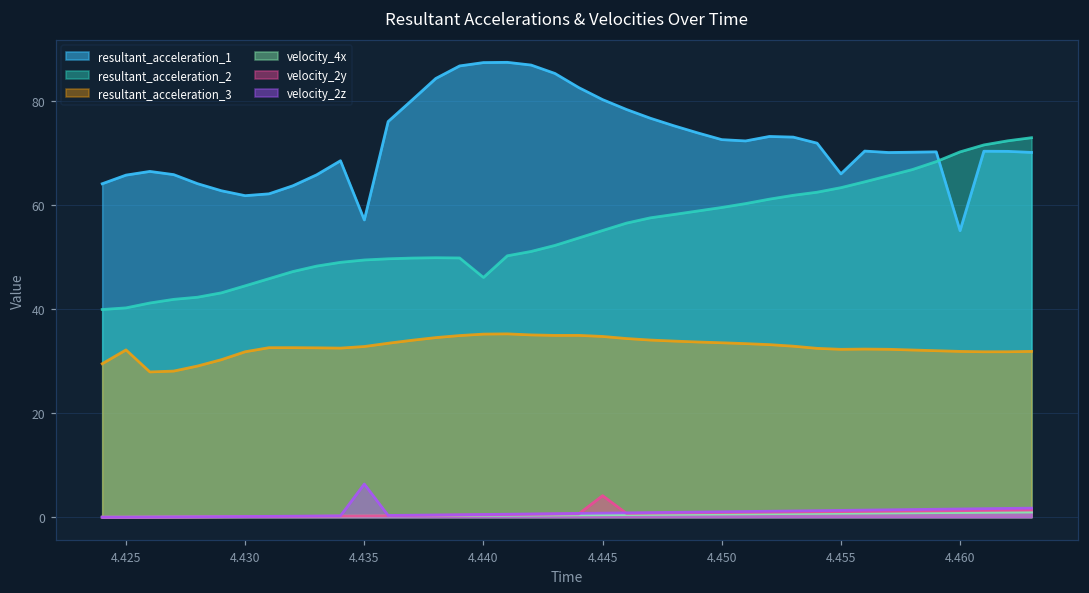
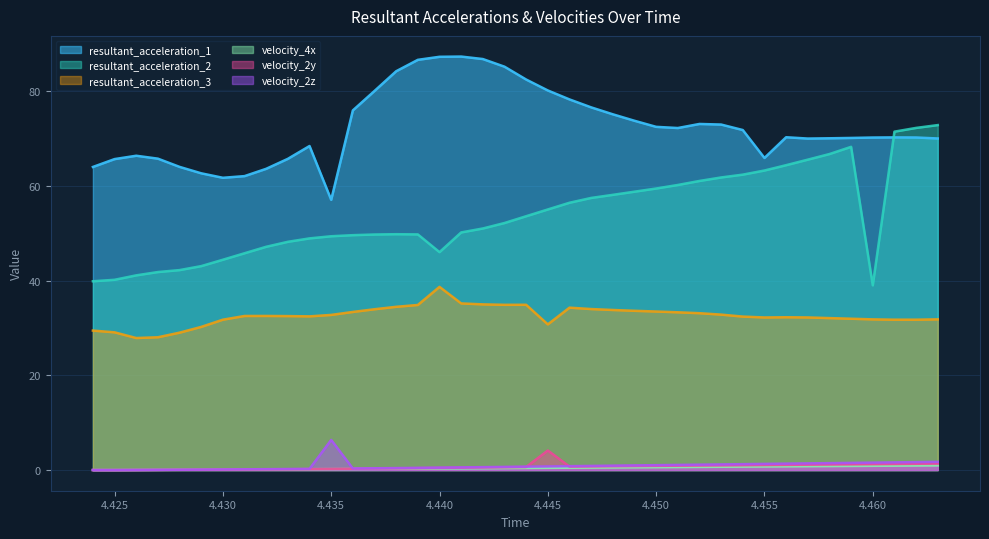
  {
    "resultant_acceleration_1": {
      "4.425": 66,
      "4.430": 62,
      "4.435": 57,
      "4.440": 87,
      "4.445": 80,
      "4.450": 72,
      "4.455": 66,
-     "4.460": 55
+     "4.460": 70
    },
    "resultant_acceleration_2": {
      "4.425": 40,
      "4.430": 44,
      "4.435": 49,
      "4.440": 46,
      "4.445": 55,
      "4.450": 59,
      "4.455": 63,
-     "4.460": 70
+     "4.460": 39
    },
    "resultant_acceleration_3": {
-     "4.425": 32,
+     "4.425": 29,
      "4.430": 32,
      "4.435": 33,
-     "4.440": 35,
-     "4.445": 35,
+     "4.440": 39,
+     "4.445": 31,
      "4.450": 33,
      "4.455": 32,
      "4.460": 32
    },
    "velocity_2y": {
      "4.445": 4
    },
    "velocity_2z": {
      "4.435": 6
    }
  }
